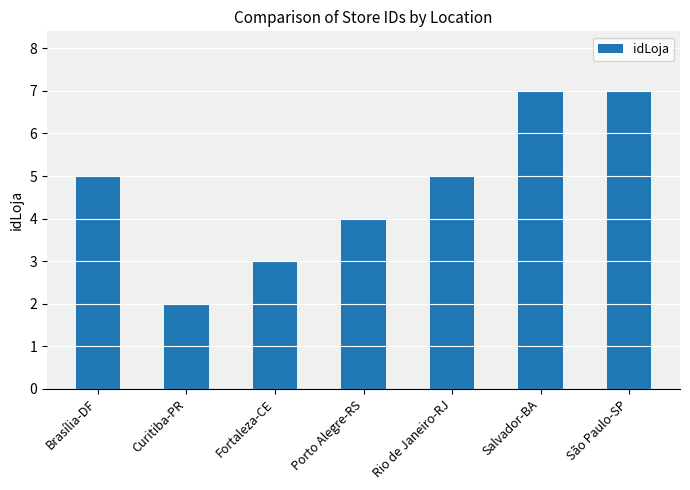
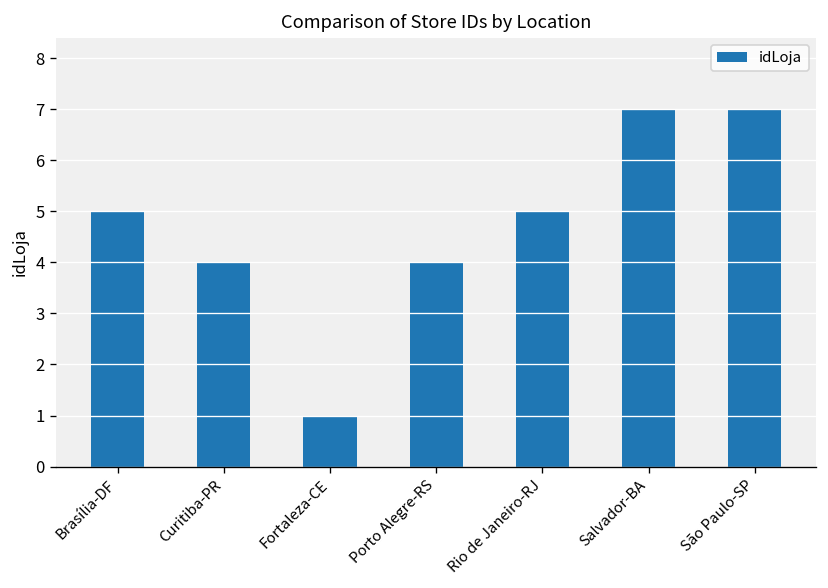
  {
    "Brasília-DF": 5,
-   "Curitiba-PR": 2,
-   "Fortaleza-CE": 3,
+   "Curitiba-PR": 4,
+   "Fortaleza-CE": 1,
    "Porto Alegre-RS": 4,
    "Rio de Janeiro-RJ": 5,
    "Salvador-BA": 7,
    "São Paulo-SP": 7
  }
